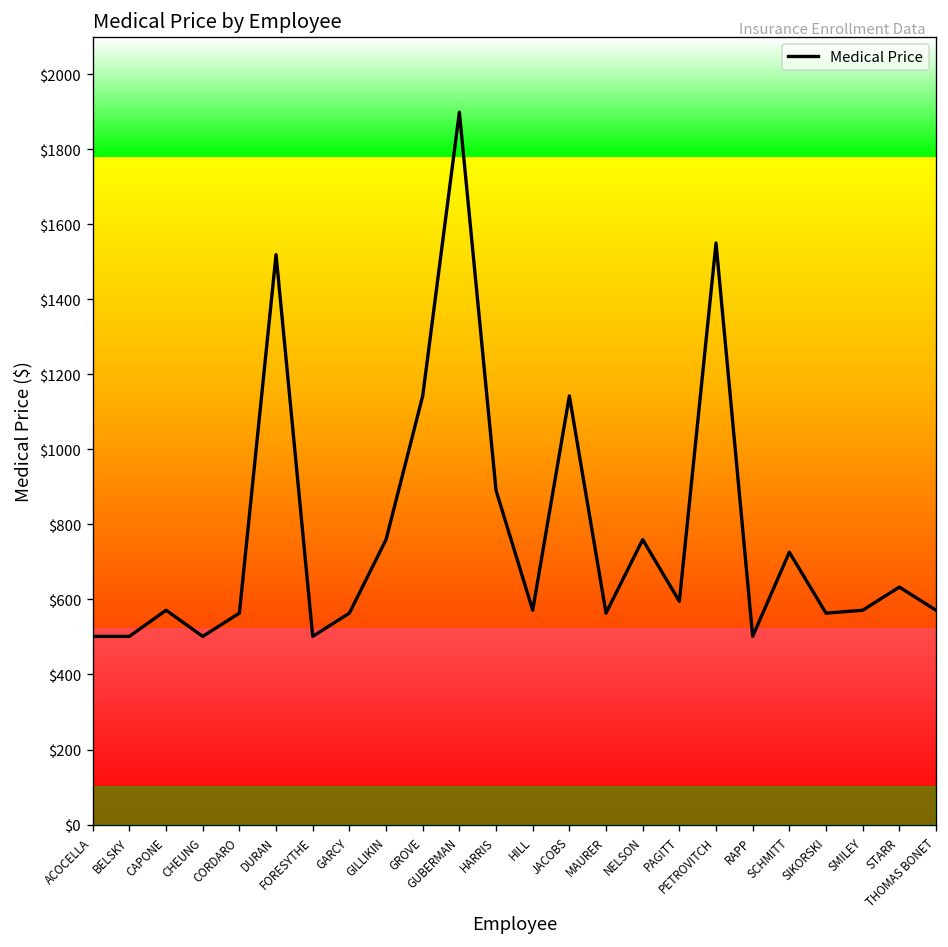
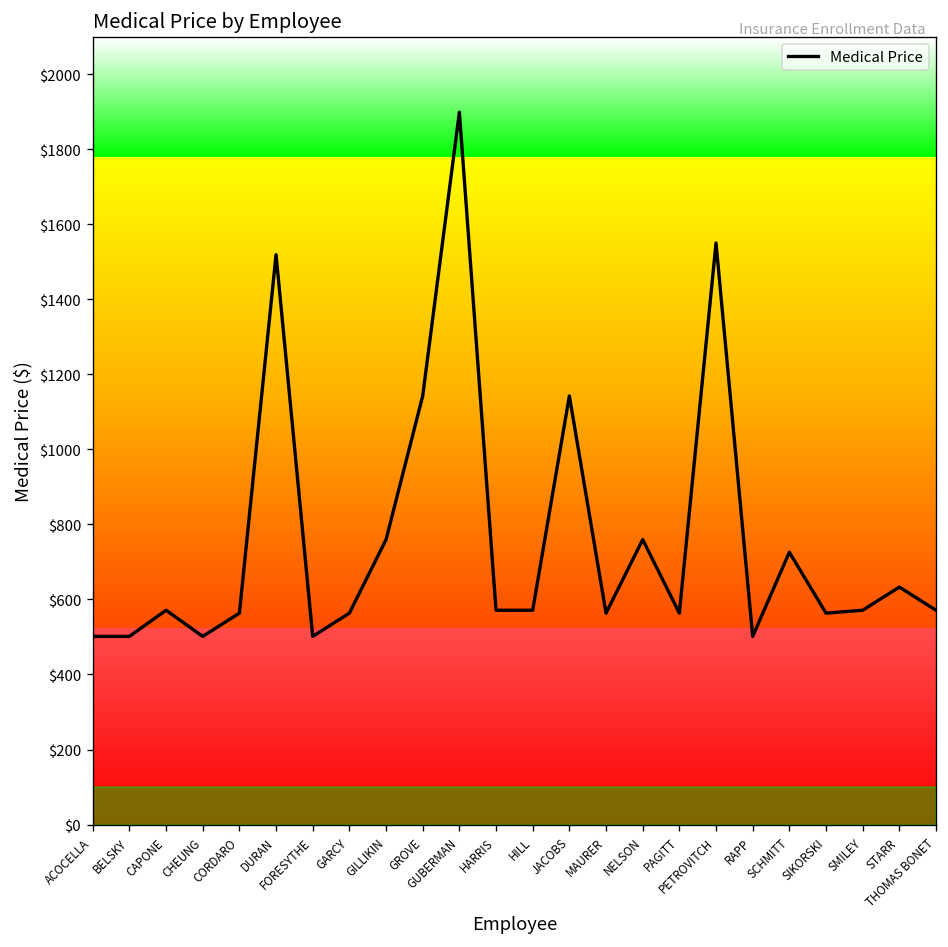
  {
    "ACOCELLA": "$500",
    "BELSKY": "$500",
    "CAPONE": "$570",
    "CHEUNG": "$500",
    "CORDARO": "$560",
    "DURAN": "$1520",
    "FORESYTHE": "$500",
    "GARCY": "$560",
    "GILLIKIN": "$760",
    "GROVE": "$1140",
    "GUBERMAN": "$1900",
-   "HARRIS": "$890",
+   "HARRIS": "$570",
    "HILL": "$570",
    "JACOBS": "$1140",
    "MAURER": "$560",
    "NELSON": "$760",
-   "PAGITT": "$600",
+   "PAGITT": "$560",
    "PETROVITCH": "$1550",
    "RAPP": "$500",
    "SCHMITT": "$730",
    "SIKORSKI": "$560",
    "SMILEY": "$570",
    "STARR": "$630",
    "THOMAS BONET": "$570"
  }
